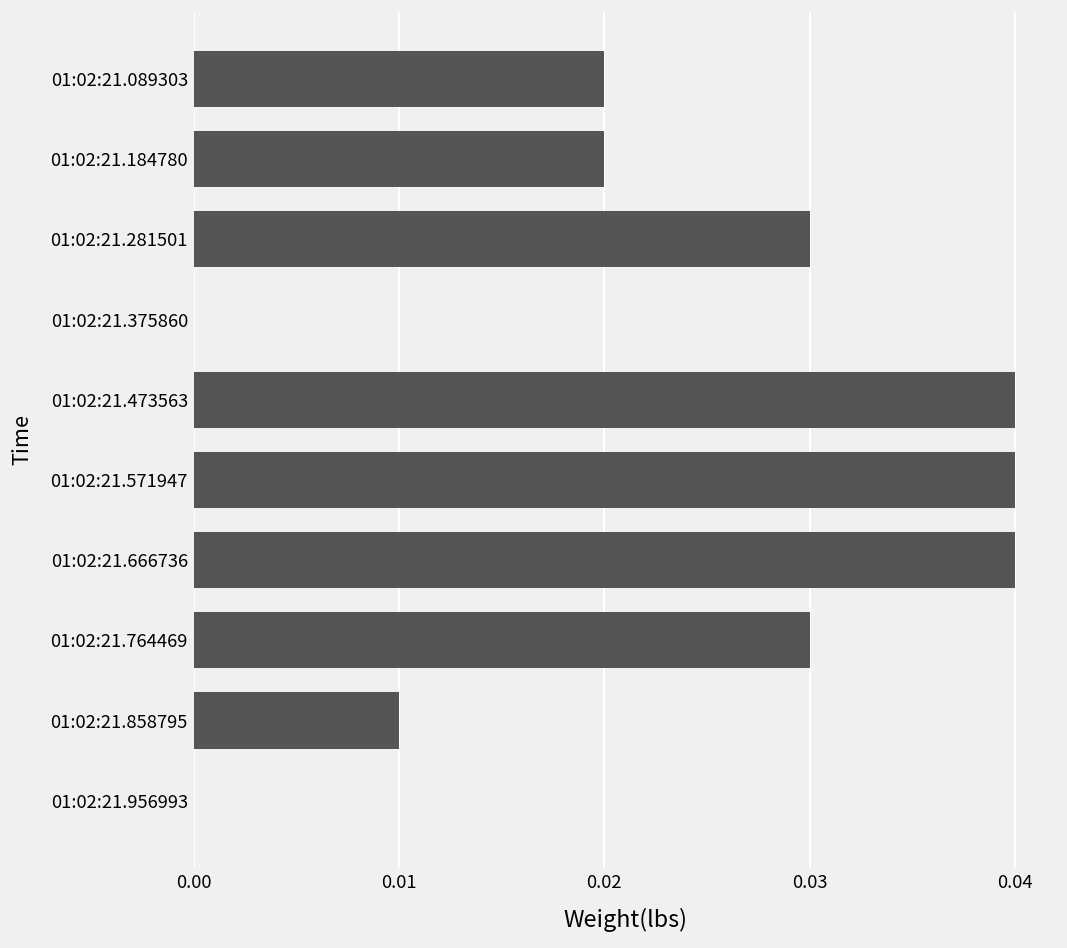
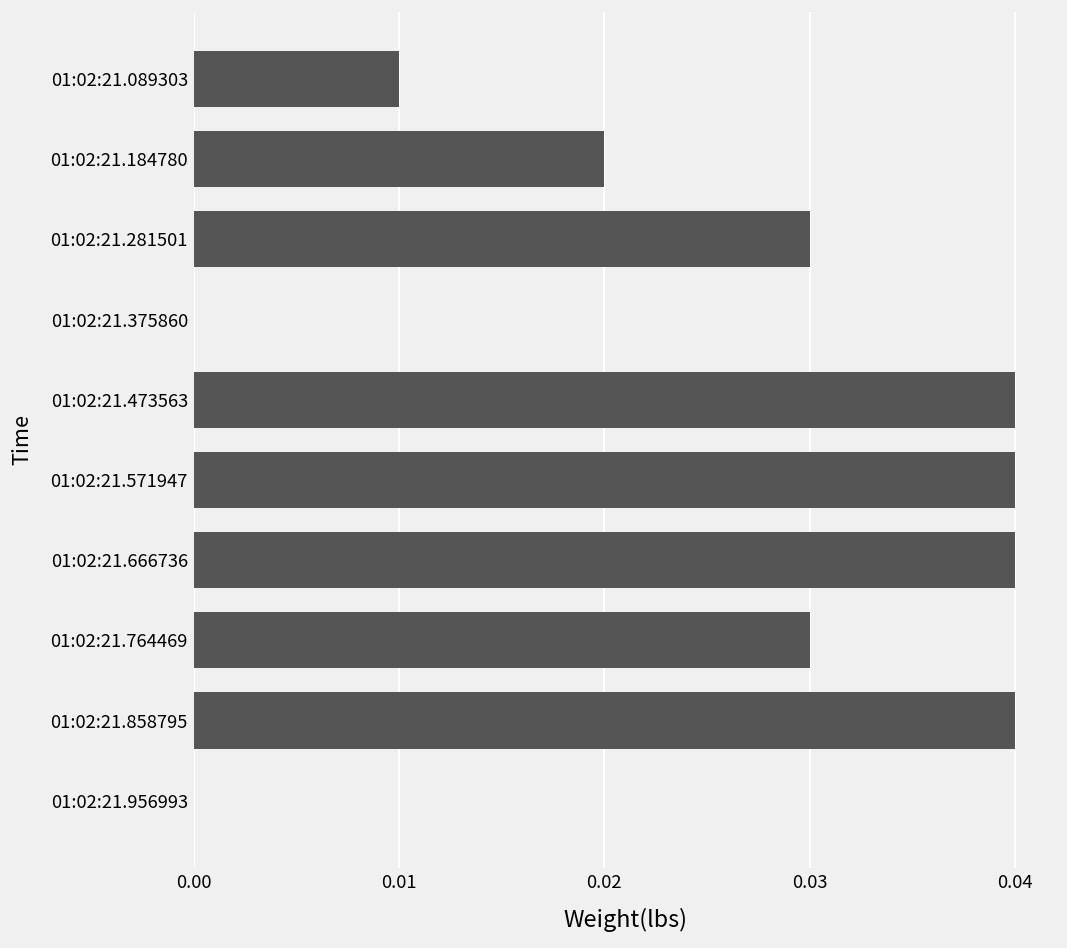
  {
-   "01:02:21.089303": 0.02,
+   "01:02:21.089303": 0.01,
    "01:02:21.184780": 0.02,
    "01:02:21.281501": 0.03,
    "01:02:21.375860": 0.00,
    "01:02:21.473563": 0.04,
    "01:02:21.571947": 0.04,
    "01:02:21.666736": 0.04,
    "01:02:21.764469": 0.03,
-   "01:02:21.858795": 0.01,
+   "01:02:21.858795": 0.04,
    "01:02:21.956993": 0.00
  }
